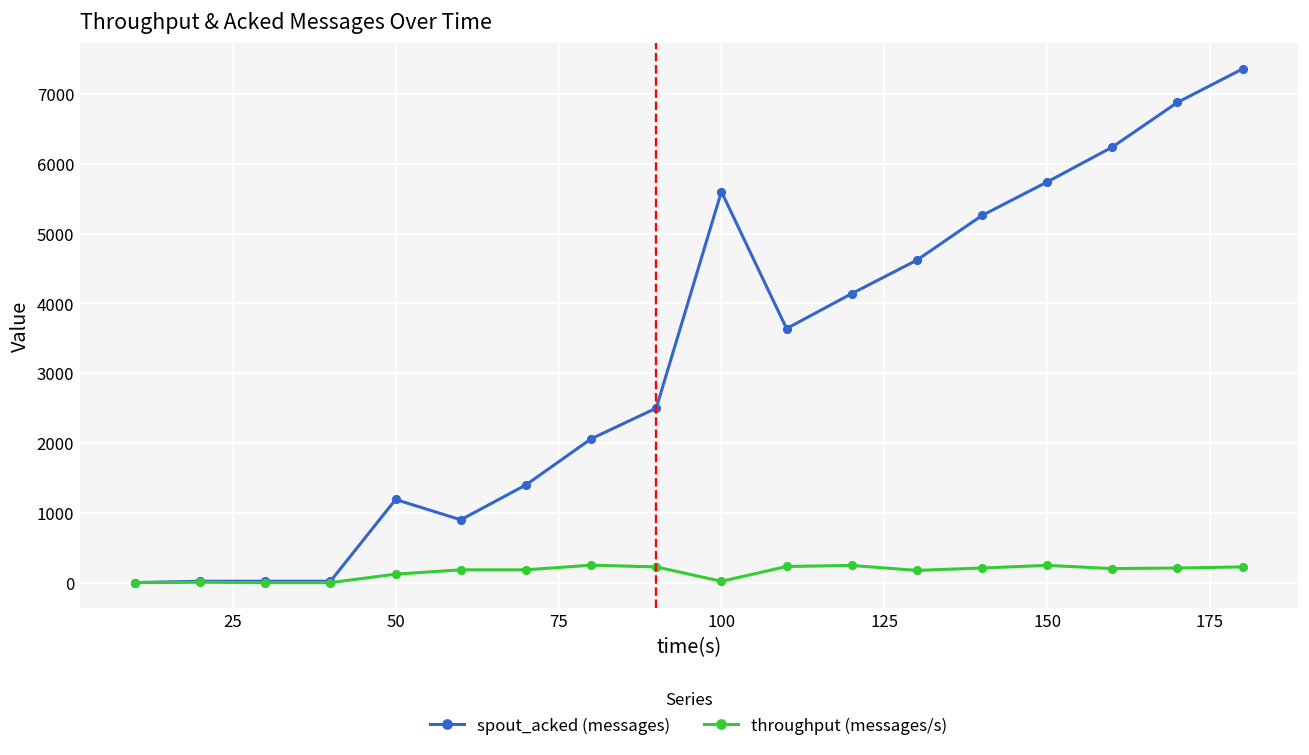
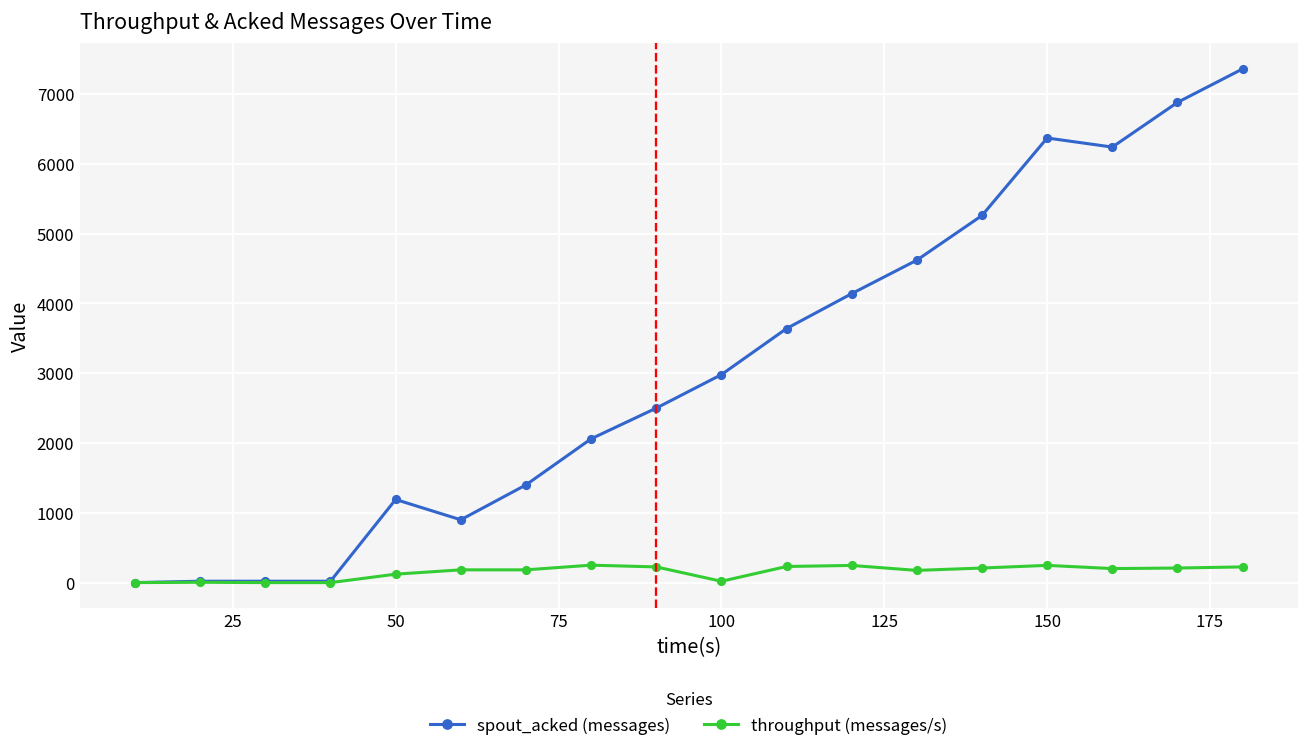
  {
    "spout_acked (messages)": {
      "50": 1200,
-     "100": 5600,
-     "150": 5700
+     "100": 3000,
+     "150": 6400
    },
    "throughput (messages/s)": {
      "50": 100,
      "100": 0,
      "150": 200
    }
  }
